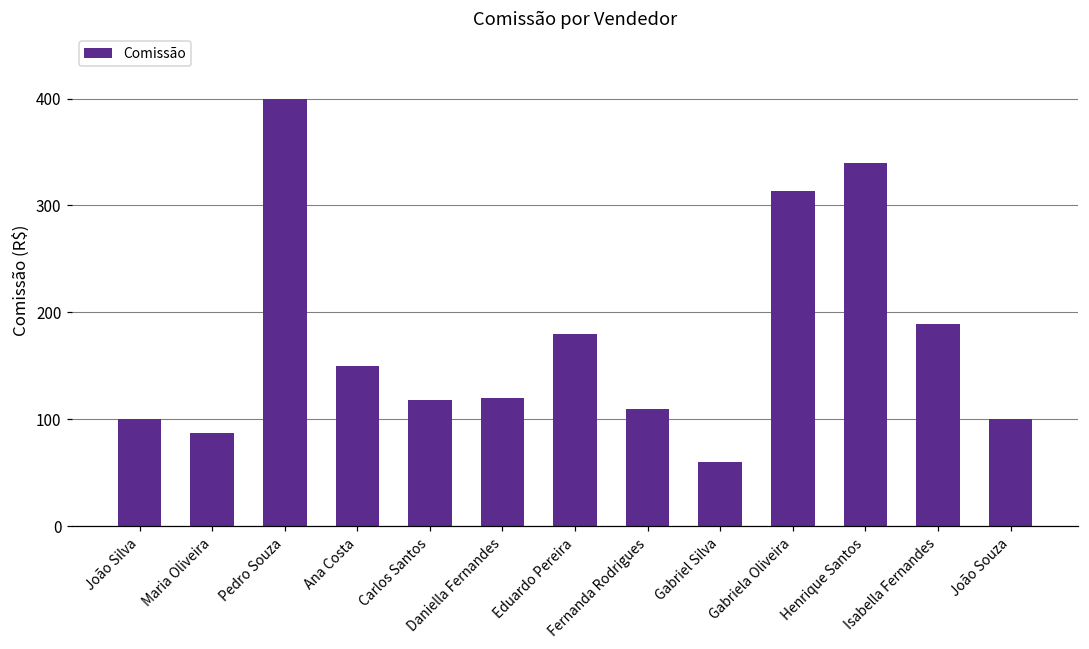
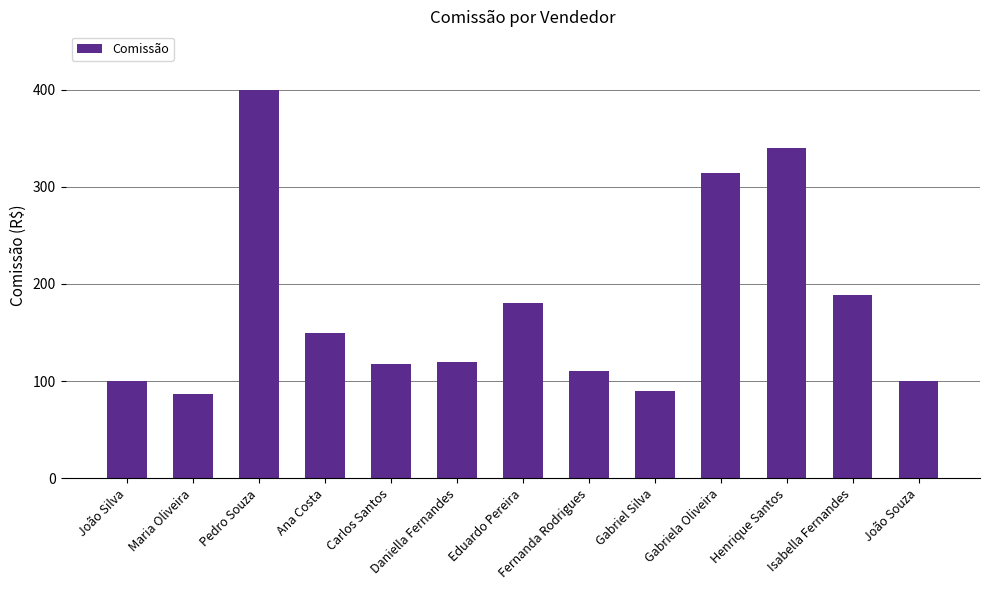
  {
    "João Silva": 100,
    "Maria Oliveira": 90,
    "Pedro Souza": 400,
    "Ana Costa": 150,
    "Carlos Santos": 120,
    "Daniella Fernandes": 120,
    "Eduardo Pereira": 180,
    "Fernanda Rodrigues": 110,
-   "Gabriel Silva": 60,
+   "Gabriel Silva": 90,
    "Gabriela Oliveira": 310,
    "Henrique Santos": 340,
    "Isabella Fernandes": 190,
    "João Souza": 100
  }
